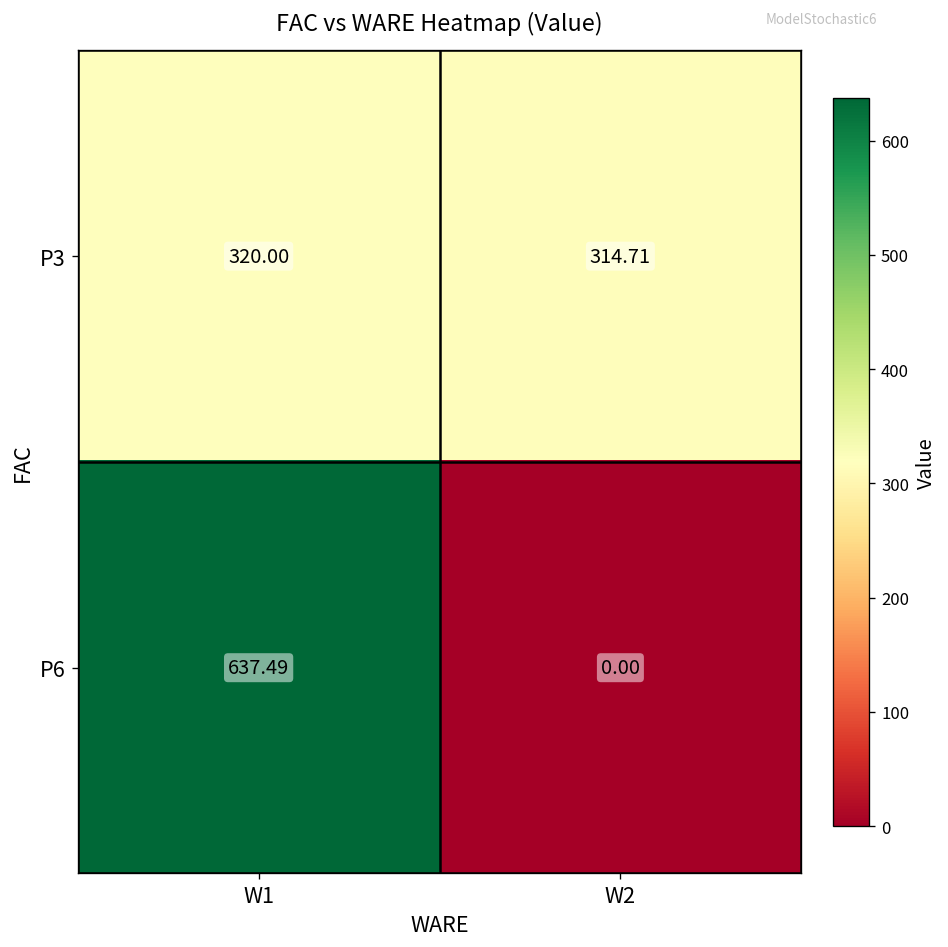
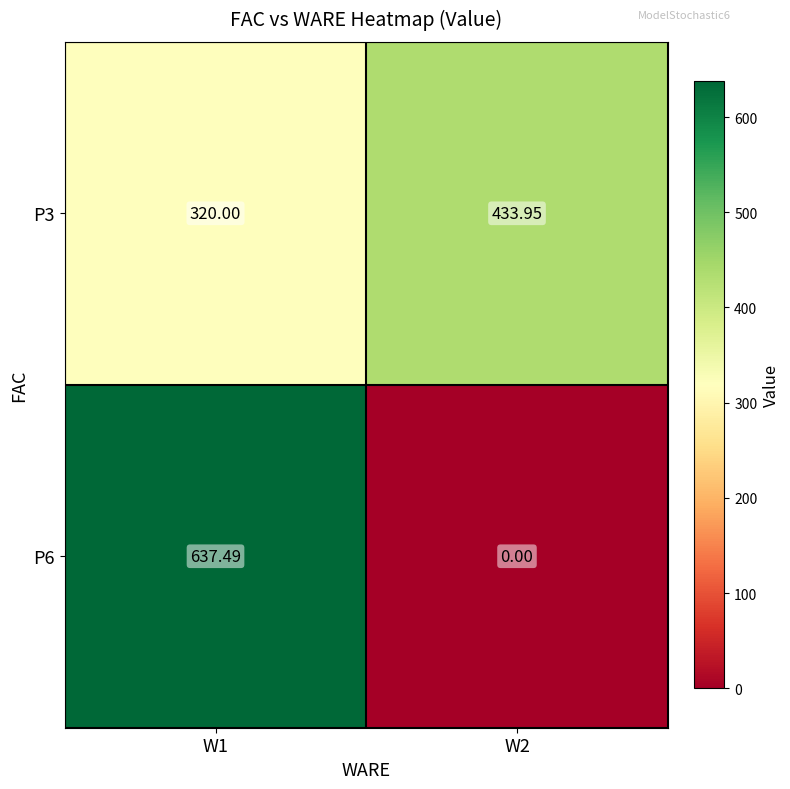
  {
    "P3": {
-     "W2": 314.71
+     "W2": 433.95
    }
  }
